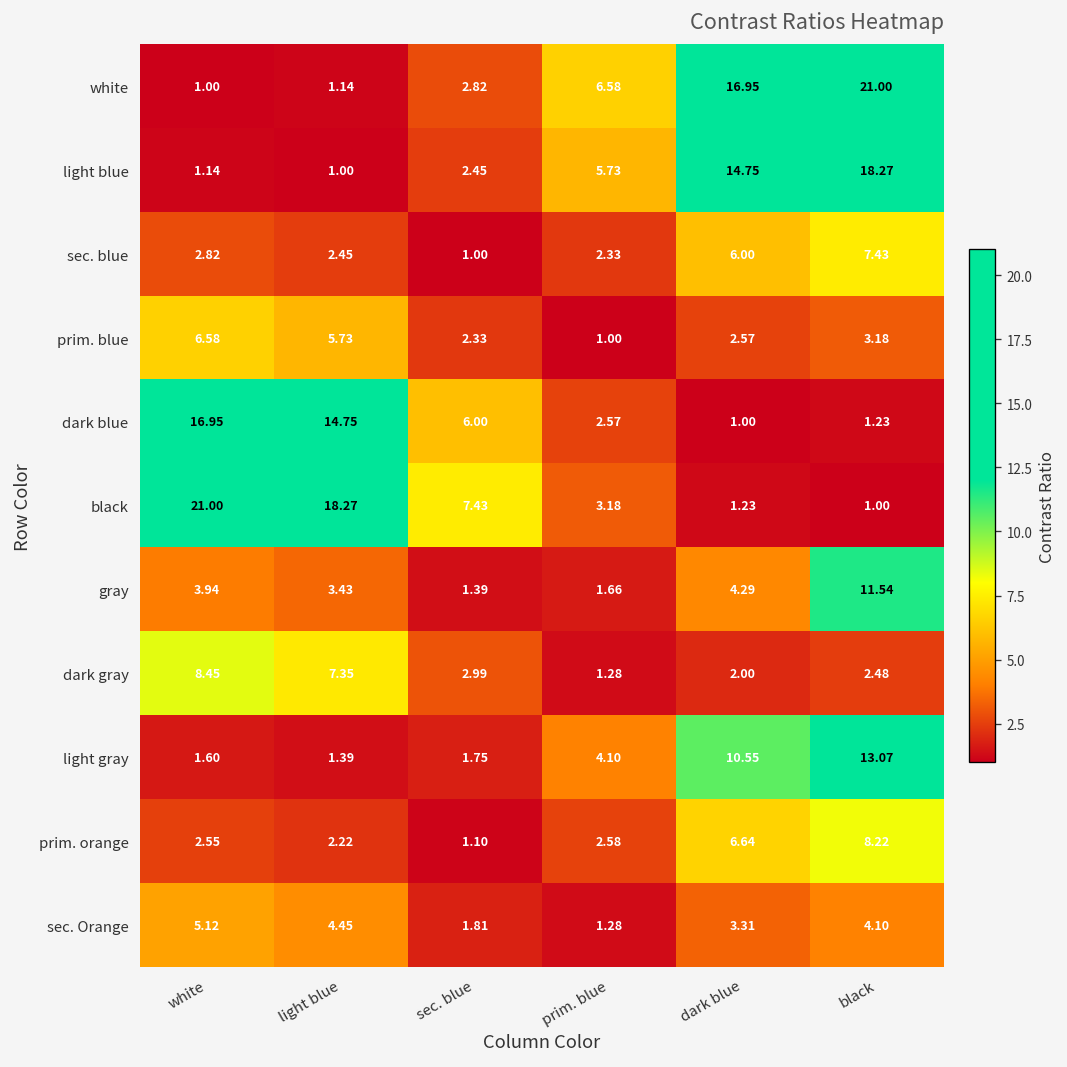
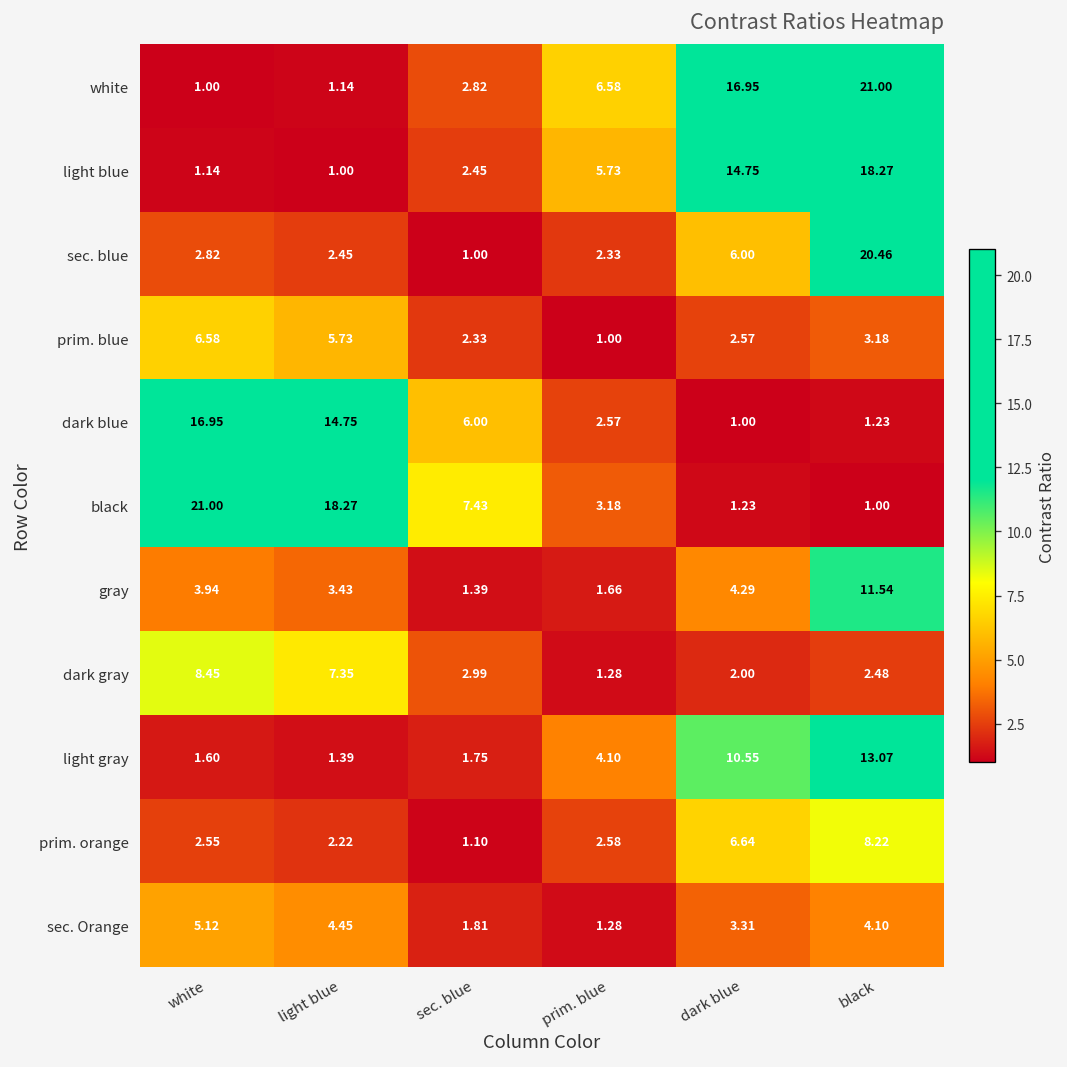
  {
    "white": {
      "white": 1.00,
      "light blue": 1.14,
      "sec. blue": 2.82,
      "prim. blue": 6.58,
      "dark blue": 16.95,
      "black": 21.00
    },
    "light blue": {
      "white": 1.14,
      "light blue": 1.00,
      "sec. blue": 2.45,
      "prim. blue": 5.73,
      "dark blue": 14.75,
      "black": 18.27
    },
    "sec. blue": {
      "white": 2.82,
      "light blue": 2.45,
      "sec. blue": 1.00,
      "prim. blue": 2.33,
      "dark blue": 6.00,
-     "black": 7.43
+     "black": 20.46
    },
    "prim. blue": {
      "white": 6.58,
      "light blue": 5.73,
      "sec. blue": 2.33,
      "prim. blue": 1.00,
      "dark blue": 2.57,
      "black": 3.18
    },
    "dark blue": {
      "white": 16.95,
      "light blue": 14.75,
      "sec. blue": 6.00,
      "prim. blue": 2.57,
      "dark blue": 1.00,
      "black": 1.23
    },
    "black": {
      "white": 21.00,
      "light blue": 18.27,
      "sec. blue": 7.43,
      "prim. blue": 3.18,
      "dark blue": 1.23,
      "black": 1.00
    },
    "gray": {
      "white": 3.94,
      "light blue": 3.43,
      "sec. blue": 1.39,
      "prim. blue": 1.66,
      "dark blue": 4.29,
      "black": 11.54
    },
    "dark gray": {
      "white": 8.45,
      "light blue": 7.35,
      "sec. blue": 2.99,
      "prim. blue": 1.28,
      "dark blue": 2.00,
      "black": 2.48
    },
    "light gray": {
      "white": 1.60,
      "light blue": 1.39,
      "sec. blue": 1.75,
      "prim. blue": 4.10,
      "dark blue": 10.55,
      "black": 13.07
    },
    "prim. orange": {
      "white": 2.55,
      "light blue": 2.22,
      "sec. blue": 1.10,
      "prim. blue": 2.58,
      "dark blue": 6.64,
      "black": 8.22
    },
    "sec. Orange": {
      "white": 5.12,
      "light blue": 4.45,
      "sec. blue": 1.81,
      "prim. blue": 1.28,
      "dark blue": 3.31,
      "black": 4.10
    }
  }
